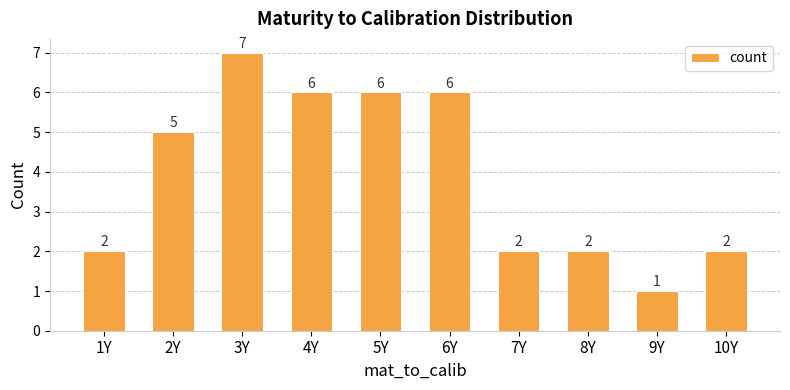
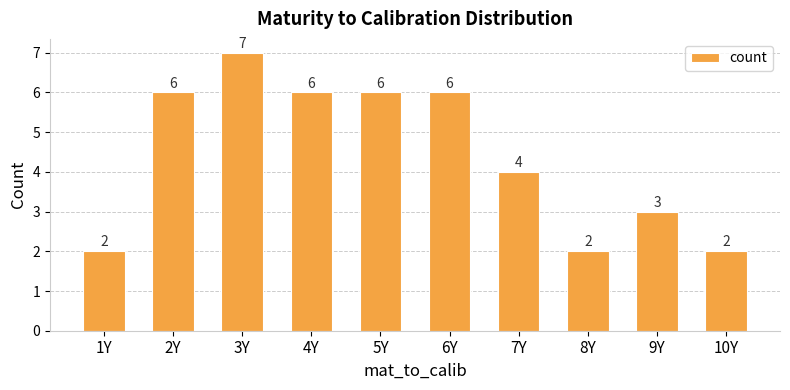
  {
    "1Y": 2,
-   "2Y": 5,
+   "2Y": 6,
    "3Y": 7,
    "4Y": 6,
    "5Y": 6,
    "6Y": 6,
-   "7Y": 2,
+   "7Y": 4,
    "8Y": 2,
-   "9Y": 1,
+   "9Y": 3,
    "10Y": 2
  }
